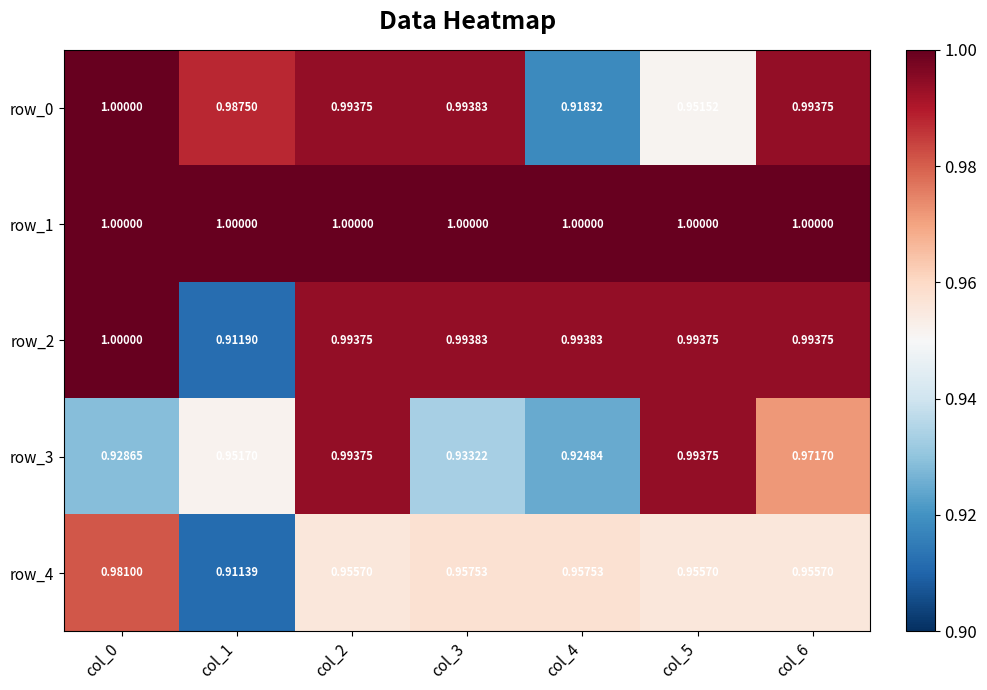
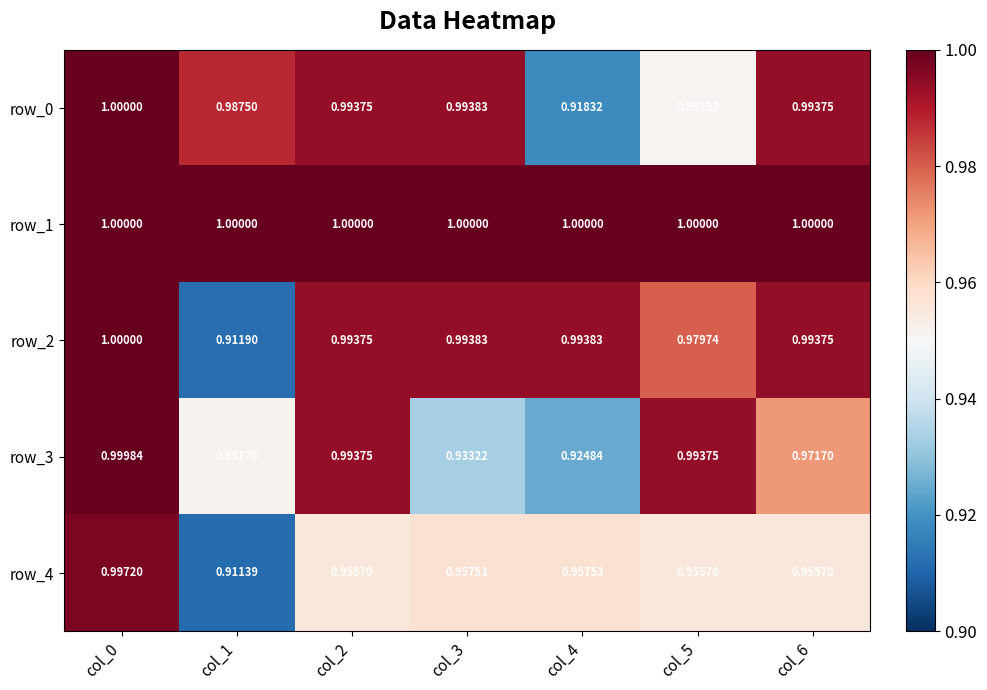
  {
    "row_0": {
      "col_0": 1.00000,
      "col_1": 0.98750,
      "col_2": 0.99375,
      "col_3": 0.99383,
      "col_4": 0.91832,
      "col_6": 0.99375
    },
    "row_1": {
      "col_0": 1.00000,
      "col_1": 1.00000,
      "col_2": 1.00000,
      "col_3": 1.00000,
      "col_4": 1.00000,
      "col_5": 1.00000,
      "col_6": 1.00000
    },
    "row_2": {
      "col_0": 1.00000,
      "col_1": 0.91190,
      "col_2": 0.99375,
      "col_3": 0.99383,
      "col_4": 0.99383,
-     "col_5": 0.99375,
+     "col_5": 0.97974,
      "col_6": 0.99375
    },
    "row_3": {
-     "col_0": 0.92865,
+     "col_0": 0.99984,
      "col_2": 0.99375,
      "col_3": 0.93322,
      "col_4": 0.92484,
      "col_5": 0.99375,
      "col_6": 0.97170
    },
    "row_4": {
-     "col_0": 0.98100,
+     "col_0": 0.99720,
      "col_1": 0.91139
    }
  }
